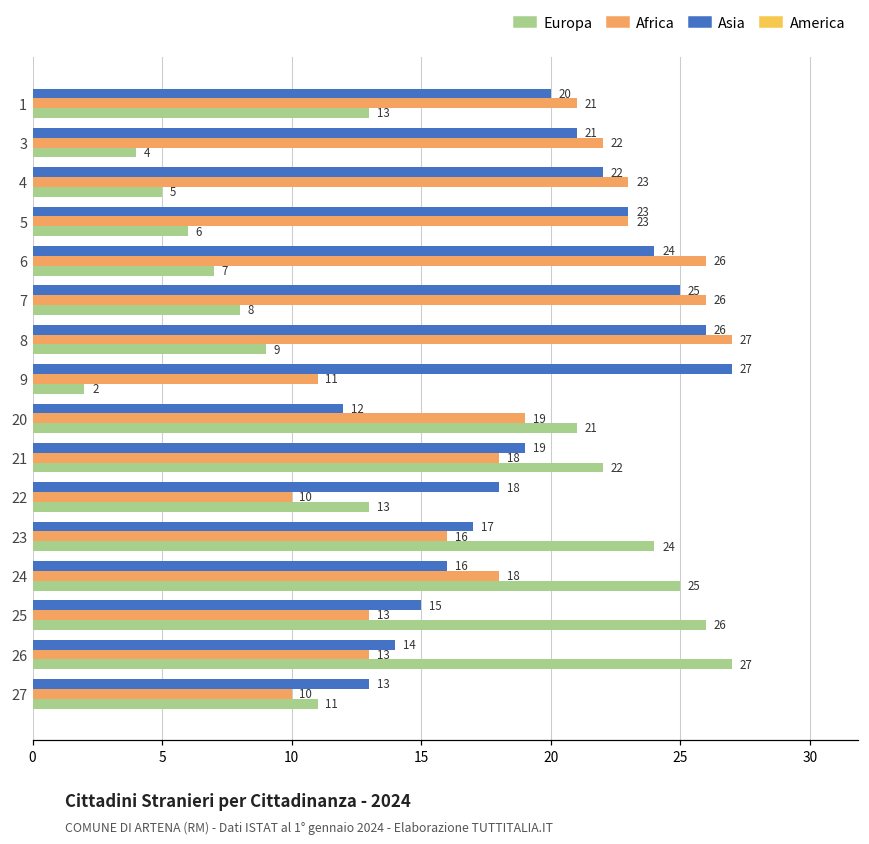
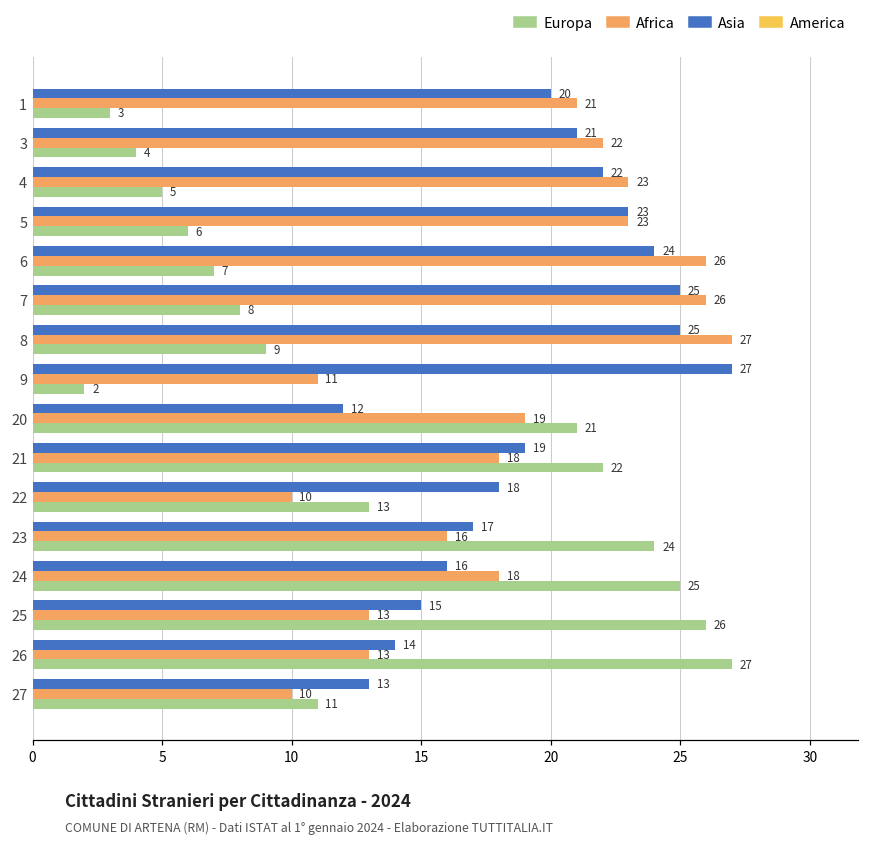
  {
    "Europa": {
-     "1": 13,
+     "1": 3,
      "3": 4,
      "4": 5,
      "5": 6,
      "6": 7,
      "7": 8,
      "8": 9,
      "9": 2,
      "20": 21,
      "21": 22,
      "22": 13,
      "23": 24,
      "24": 25,
      "25": 26,
      "26": 27,
      "27": 11
    },
    "Africa": {
      "1": 21,
      "3": 22,
      "4": 23,
      "5": 23,
      "6": 26,
      "7": 26,
      "8": 27,
      "9": 11,
      "20": 19,
      "21": 18,
      "22": 10,
      "23": 16,
      "24": 18,
      "25": 13,
      "26": 13,
      "27": 10
    },
    "Asia": {
      "1": 20,
      "3": 21,
      "4": 22,
      "5": 23,
      "6": 24,
      "7": 25,
-     "8": 26,
+     "8": 25,
      "9": 27,
      "20": 12,
      "21": 19,
      "22": 18,
      "23": 17,
      "24": 16,
      "25": 15,
      "26": 14,
      "27": 13
    }
  }
